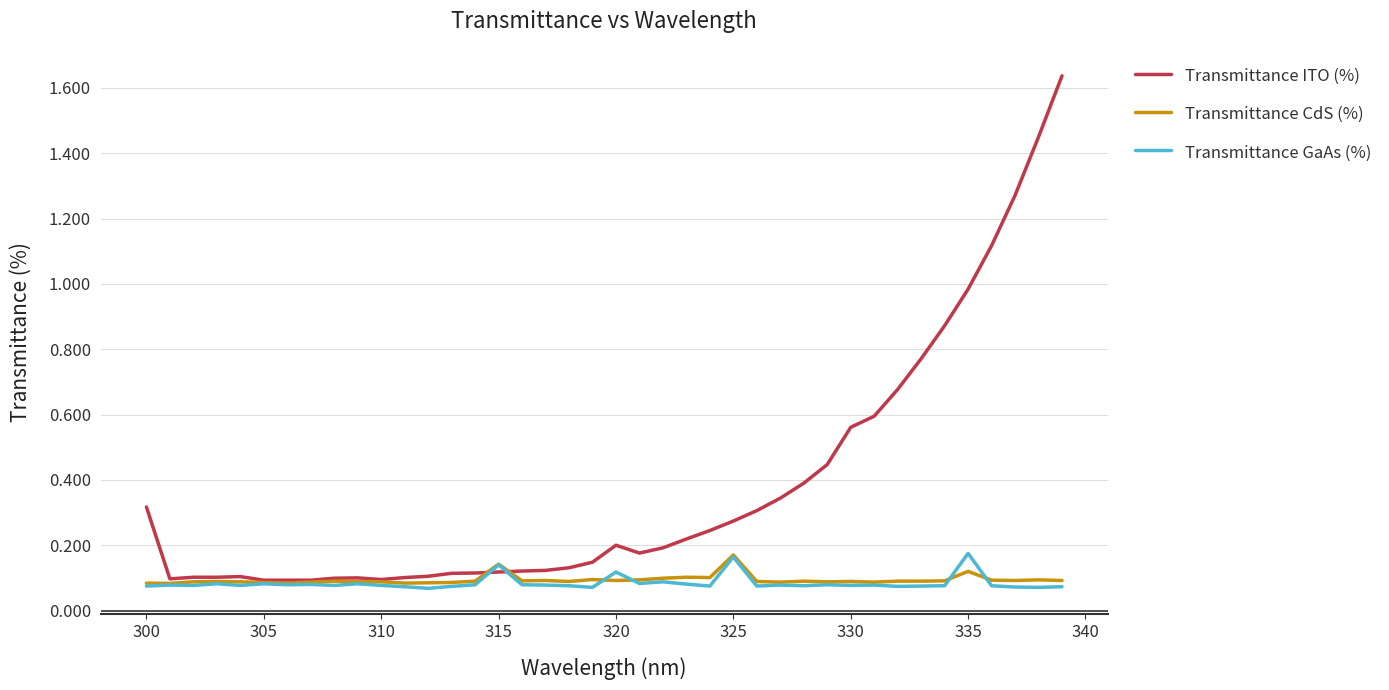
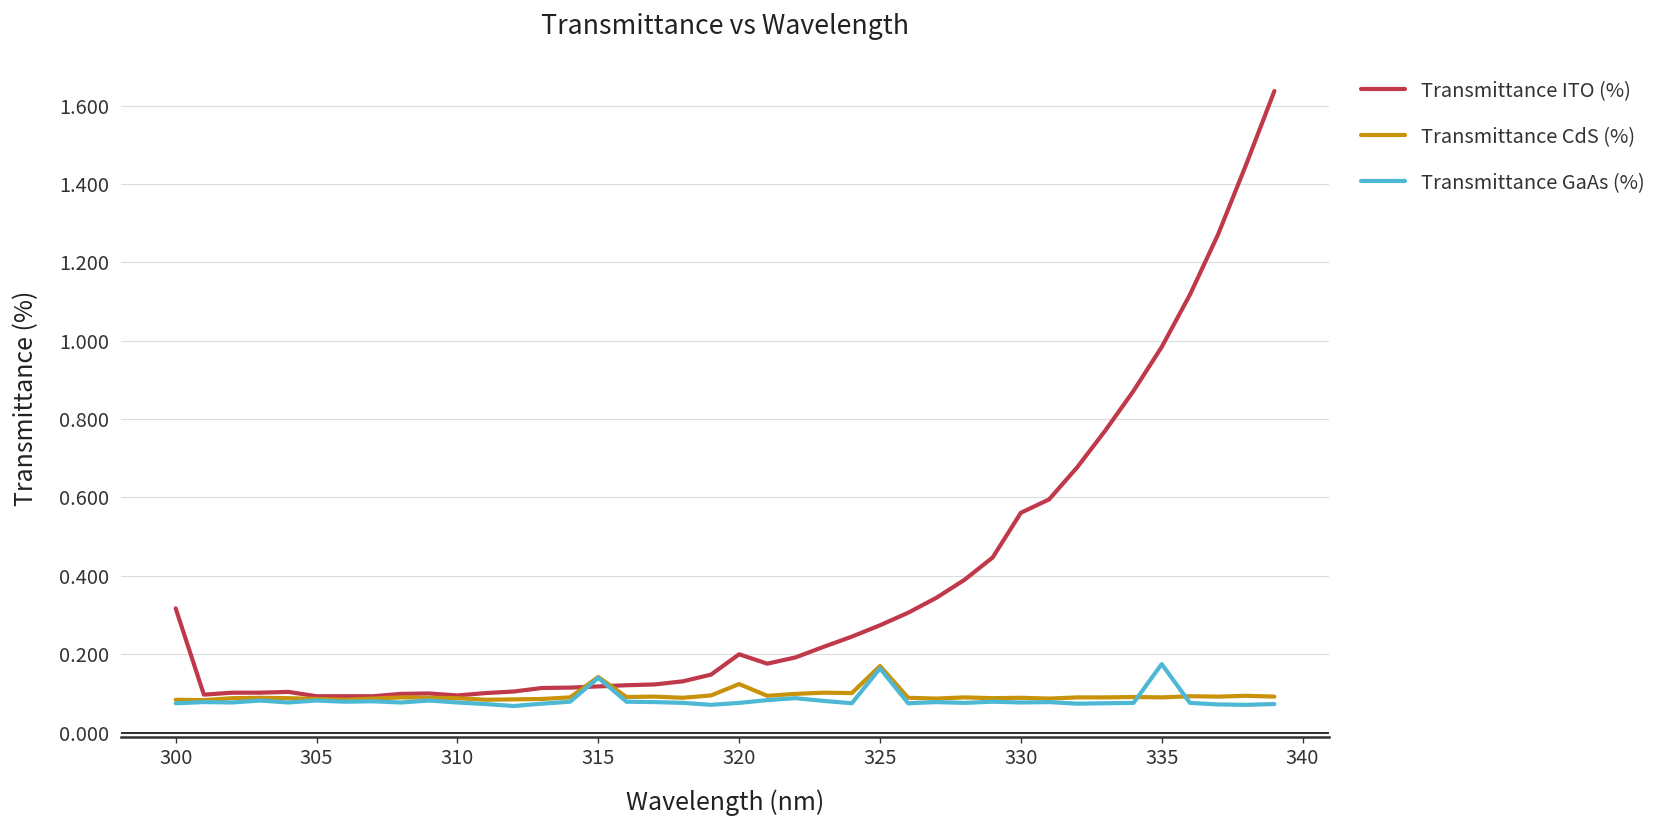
  {
    "Transmittance ITO (%)": {
      "300": 0.32,
      "315": 0.12,
      "320": 0.20,
      "325": 0.27,
      "330": 0.56,
      "335": 0.98
    },
    "Transmittance CdS (%)": {
      "300": 0.08,
-     "320": 0.09,
+     "320": 0.12,
      "330": 0.09,
-     "335": 0.12
+     "335": 0.09
    },
    "Transmittance GaAs (%)": {
      "300": 0.08,
      "310": 0.08,
-     "320": 0.12,
+     "320": 0.08,
      "330": 0.08,
      "335": 0.18
    }
  }
